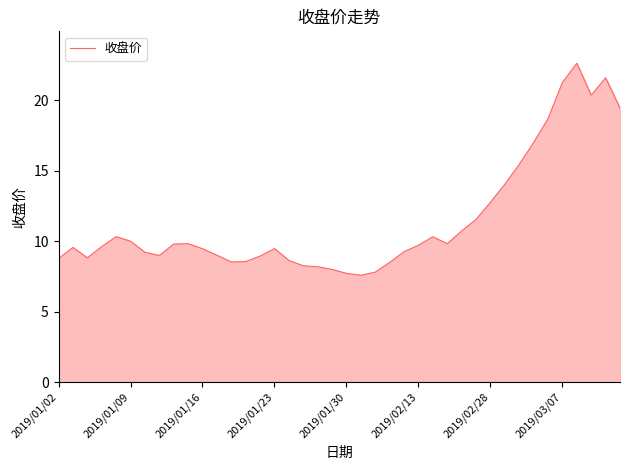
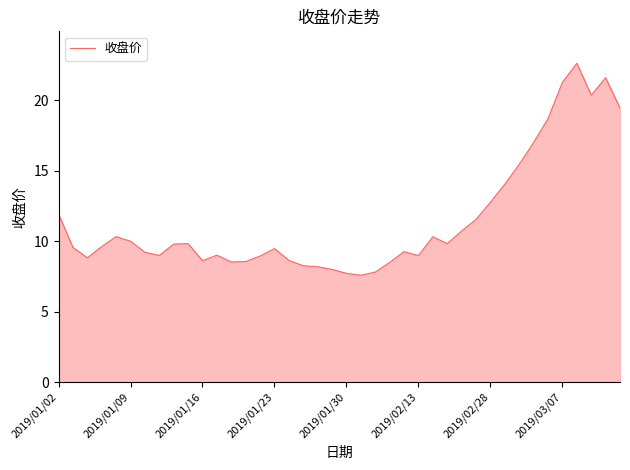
  {
-   "2019/01/02": 8.8,
+   "2019/01/02": 11.9,
    "2019/01/09": 10.0,
-   "2019/01/16": 9.5,
+   "2019/01/16": 8.6,
    "2019/01/23": 9.5,
    "2019/01/30": 7.7,
-   "2019/02/13": 9.7,
+   "2019/02/13": 9.0,
    "2019/02/28": 12.8,
    "2019/03/07": 21.3
  }
